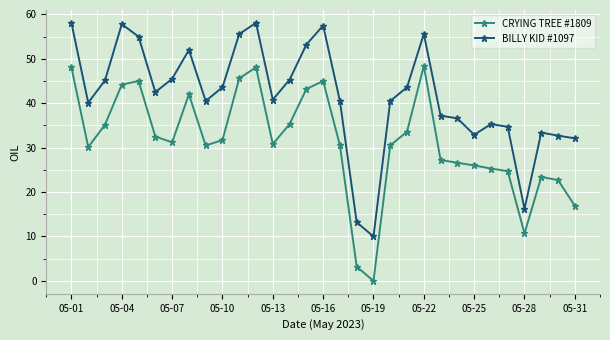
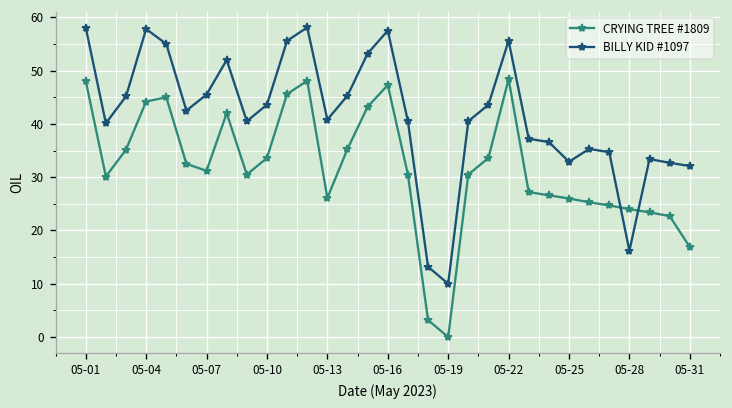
  {
    "CRYING TREE #1809": {
      "05-01": 48,
      "05-04": 44,
      "05-07": 31,
-     "05-10": 32,
-     "05-13": 31,
-     "05-16": 45,
+     "05-10": 34,
+     "05-13": 26,
+     "05-16": 47,
      "05-19": 0,
      "05-22": 48,
      "05-25": 26,
-     "05-28": 11,
+     "05-28": 24,
      "05-31": 17
    },
    "BILLY KID #1097": {
      "05-01": 58,
      "05-04": 58,
      "05-07": 46,
      "05-10": 44,
      "05-13": 41,
      "05-16": 58,
      "05-19": 10,
      "05-22": 56,
      "05-25": 33,
      "05-28": 16,
      "05-31": 32
    }
  }
